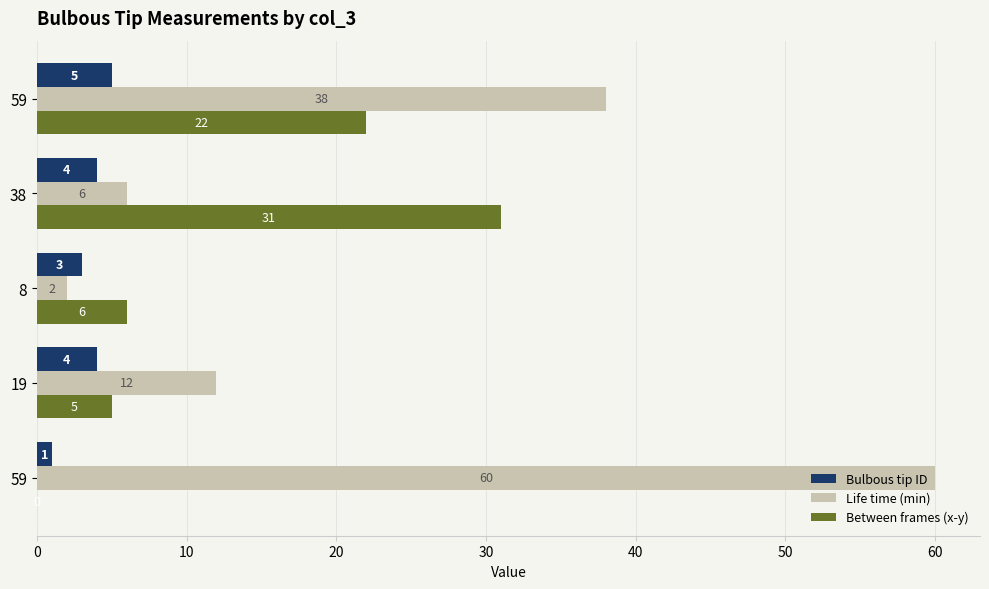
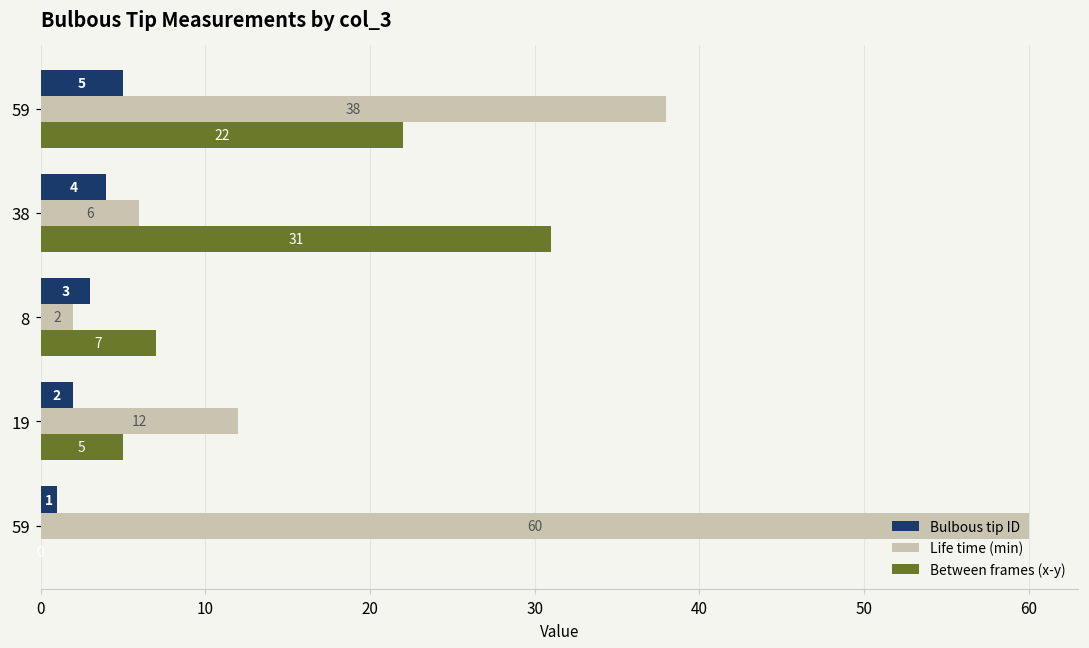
  {
    "Bulbous tip ID": {
      "38": 4,
      "8": 3,
-     "19": 4
+     "19": 2
    },
    "Life time (min)": {
      "38": 6,
      "8": 2,
      "19": 12
    },
    "Between frames (x-y)": {
      "38": 31,
-     "8": 6,
+     "8": 7,
      "19": 5
    }
  }
